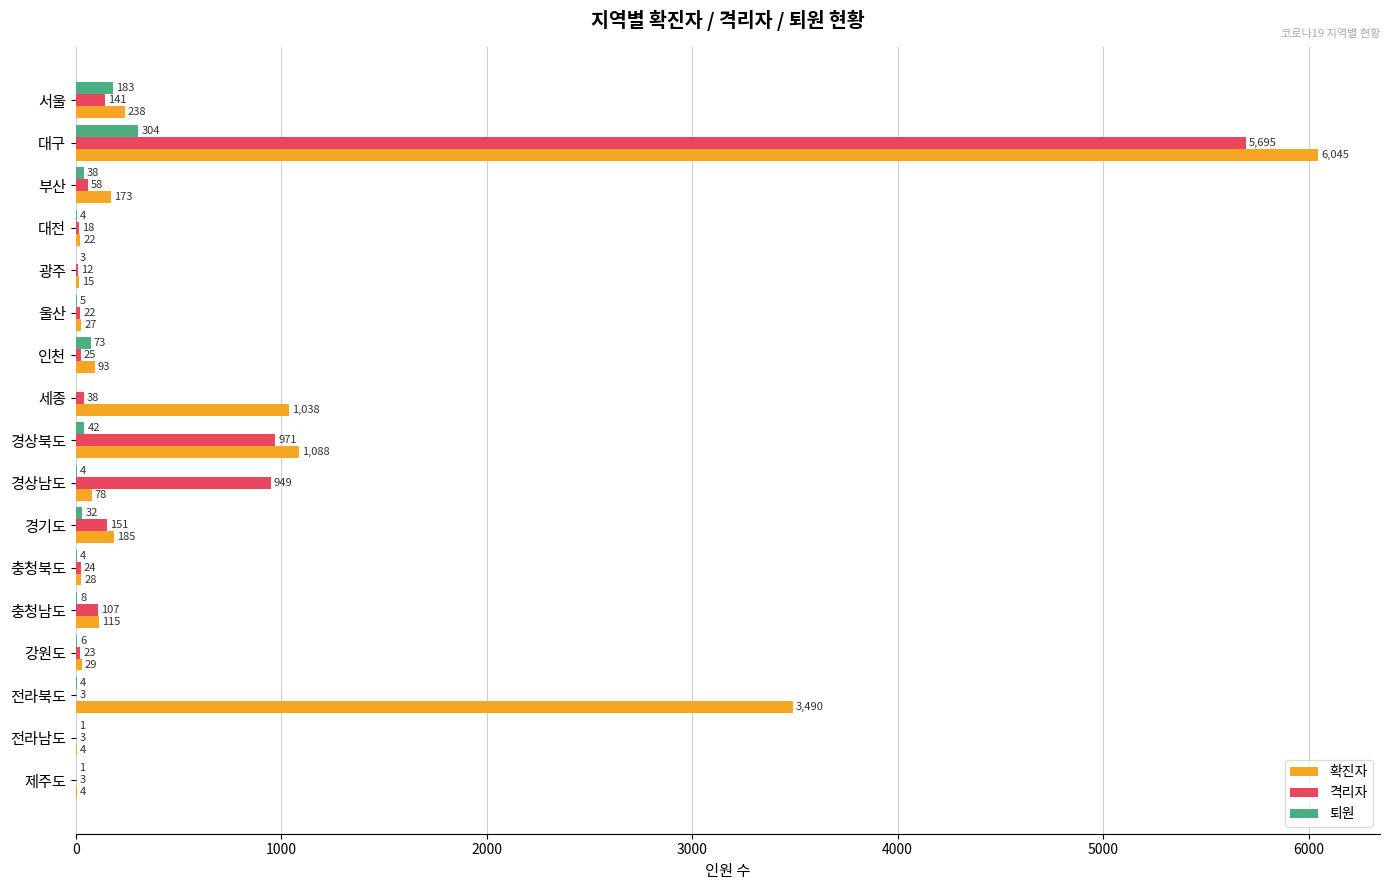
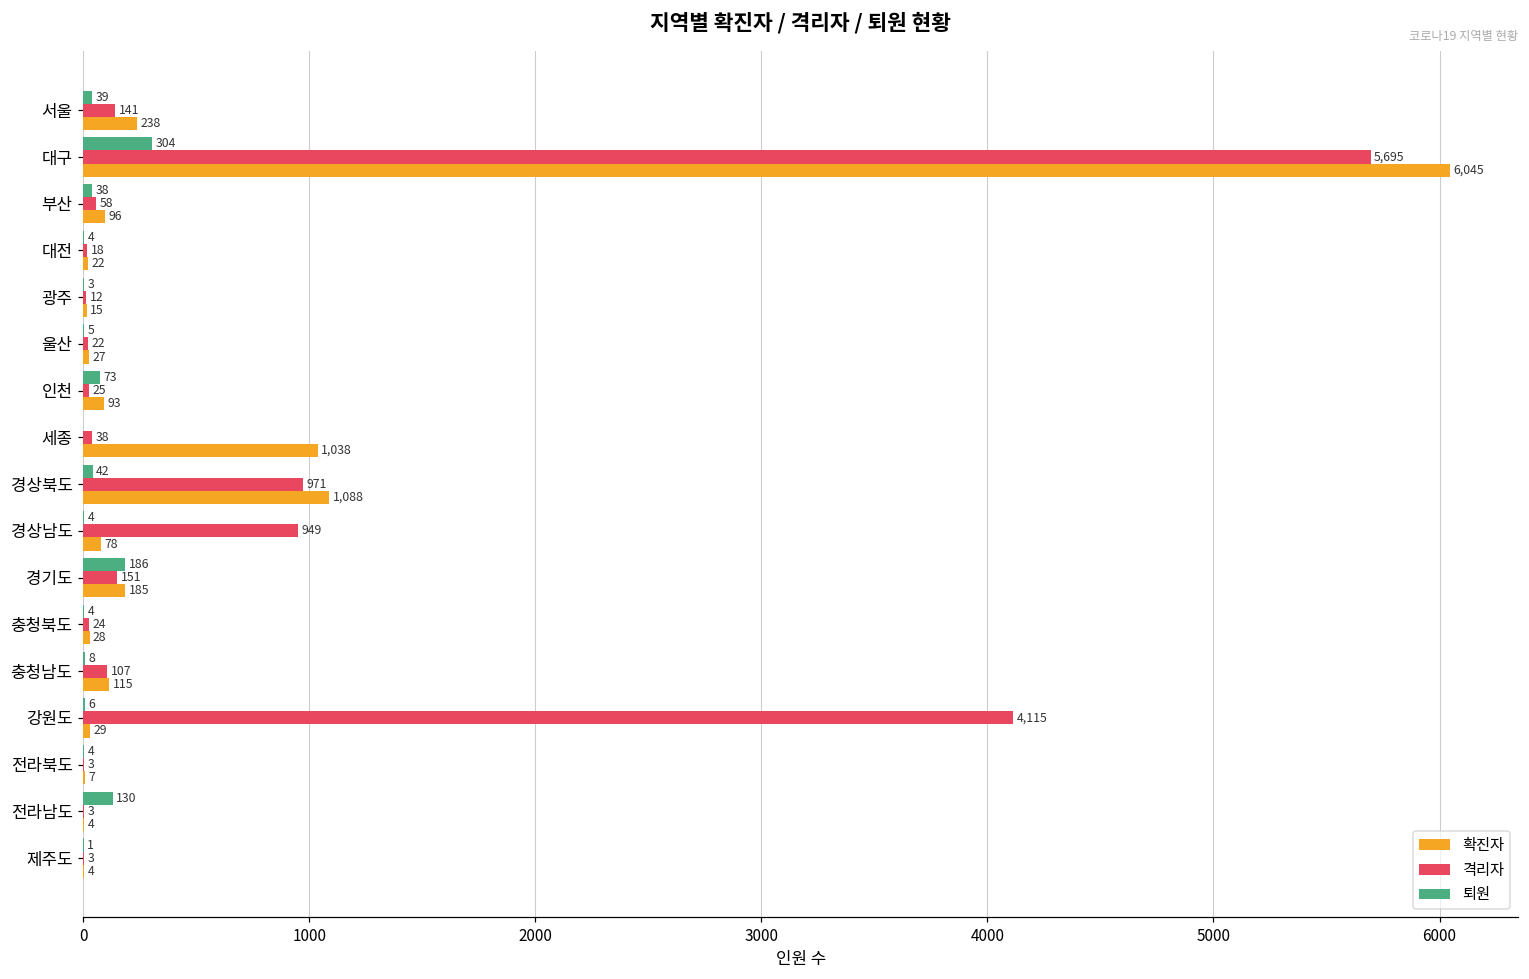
  {
    "확진자": {
      "서울": "238",
      "대구": "6,045",
-     "부산": "173",
+     "부산": "96",
      "대전": "22",
      "광주": "15",
      "울산": "27",
      "인천": "93",
      "세종": "1,038",
      "경상북도": "1,088",
      "경상남도": "78",
      "경기도": "185",
      "충청북도": "28",
      "충청남도": "115",
      "강원도": "29",
-     "전라북도": "3,490",
+     "전라북도": "7",
      "전라남도": "4",
      "제주도": "4"
    },
    "격리자": {
      "서울": "141",
      "대구": "5,695",
      "부산": "58",
      "대전": "18",
      "광주": "12",
      "울산": "22",
      "인천": "25",
      "세종": "38",
      "경상북도": "971",
      "경상남도": "949",
      "경기도": "151",
      "충청북도": "24",
      "충청남도": "107",
-     "강원도": "23",
+     "강원도": "4,115",
      "전라북도": "3",
      "전라남도": "3",
      "제주도": "3"
    },
    "퇴원": {
-     "서울": "183",
+     "서울": "39",
      "대구": "304",
      "부산": "38",
      "대전": "4",
      "광주": "3",
      "울산": "5",
      "인천": "73",
      "경상북도": "42",
      "경상남도": "4",
-     "경기도": "32",
+     "경기도": "186",
      "충청북도": "4",
      "충청남도": "8",
      "강원도": "6",
      "전라북도": "4",
-     "전라남도": "1",
+     "전라남도": "130",
      "제주도": "1"
    }
  }
